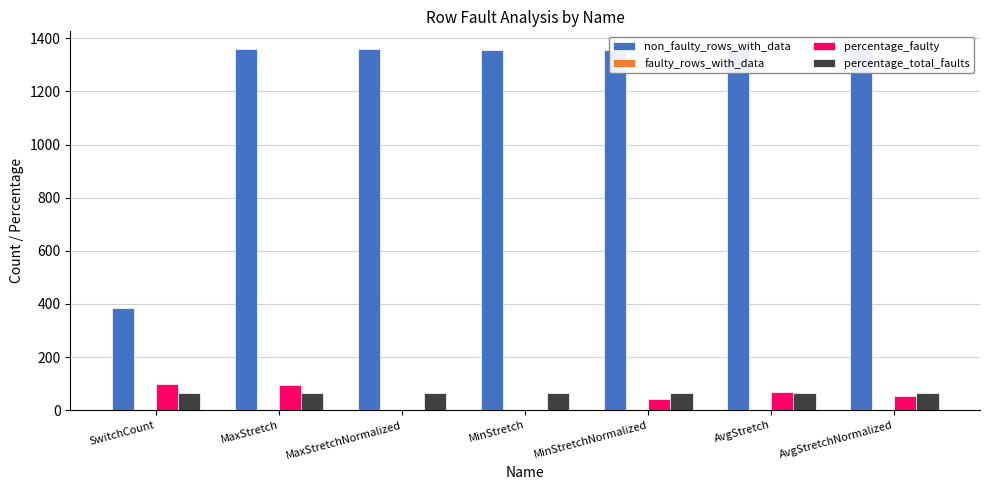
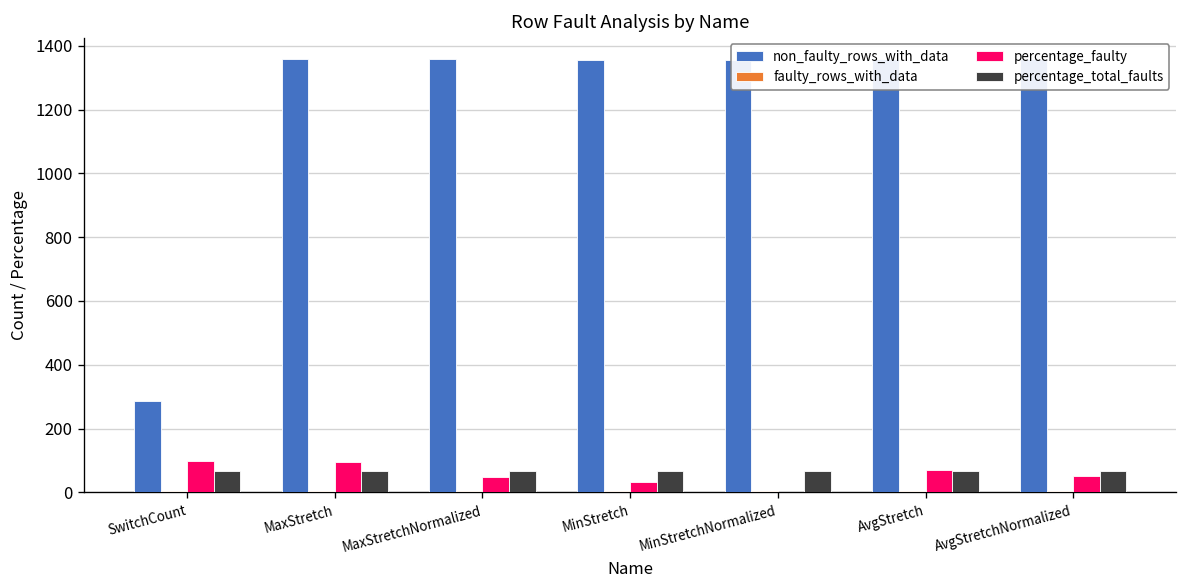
  {
    "non_faulty_rows_with_data": {
-     "SwitchCount": 390,
+     "SwitchCount": 290,
      "MaxStretch": 1360,
      "MaxStretchNormalized": 1360,
      "MinStretch": 1360
    },
    "percentage_faulty": {
      "SwitchCount": 100,
      "MaxStretch": 90,
-     "MaxStretchNormalized": 0,
-     "MinStretch": 0,
-     "MinStretchNormalized": 40,
+     "MaxStretchNormalized": 50,
+     "MinStretch": 30,
+     "MinStretchNormalized": 0,
      "AvgStretch": 70,
      "AvgStretchNormalized": 50
    },
    "percentage_total_faults": {
      "SwitchCount": 70,
      "MaxStretch": 70,
      "MaxStretchNormalized": 70,
      "MinStretch": 70,
      "MinStretchNormalized": 70,
      "AvgStretch": 70,
      "AvgStretchNormalized": 70
    }
  }
